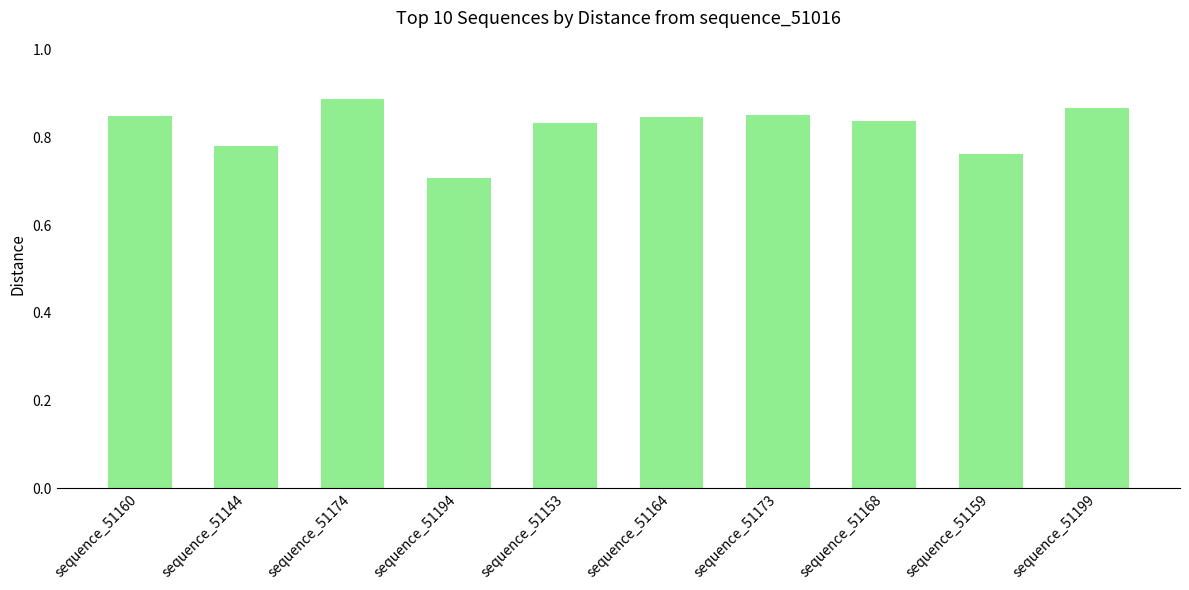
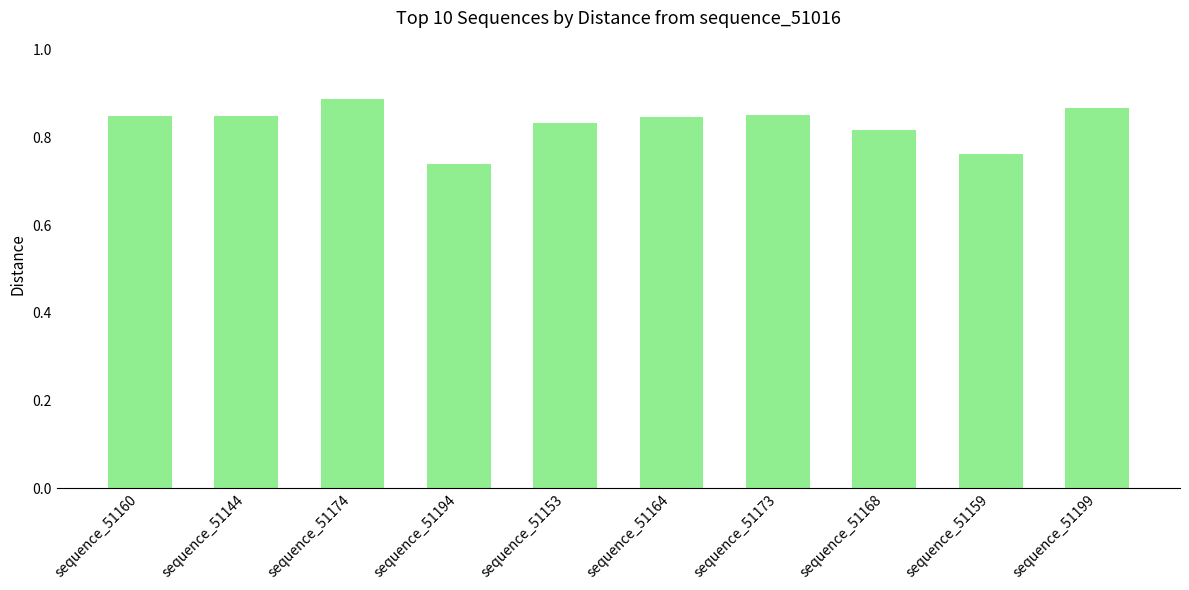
  {
    "sequence_51160": 0.85,
-   "sequence_51144": 0.78,
+   "sequence_51144": 0.85,
    "sequence_51174": 0.89,
-   "sequence_51194": 0.71,
+   "sequence_51194": 0.74,
    "sequence_51153": 0.83,
    "sequence_51164": 0.85,
    "sequence_51173": 0.85,
-   "sequence_51168": 0.84,
+   "sequence_51168": 0.82,
    "sequence_51159": 0.76,
    "sequence_51199": 0.87
  }
